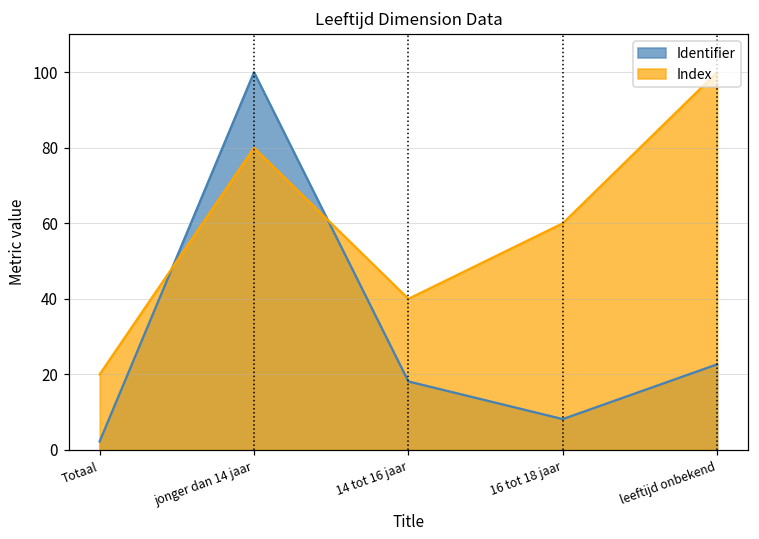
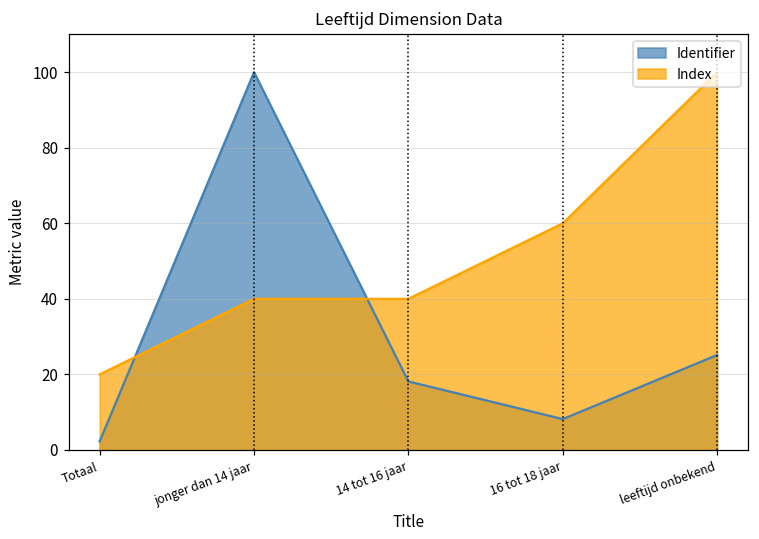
  {
    "Identifier": {
      "Totaal": 2,
      "jonger dan 14 jaar": 100,
      "14 tot 16 jaar": 18,
      "16 tot 18 jaar": 8,
-     "leeftijd onbekend": 23
+     "leeftijd onbekend": 25
    },
    "Index": {
      "Totaal": 20,
-     "jonger dan 14 jaar": 80,
+     "jonger dan 14 jaar": 40,
      "14 tot 16 jaar": 40,
      "16 tot 18 jaar": 60
    }
  }
